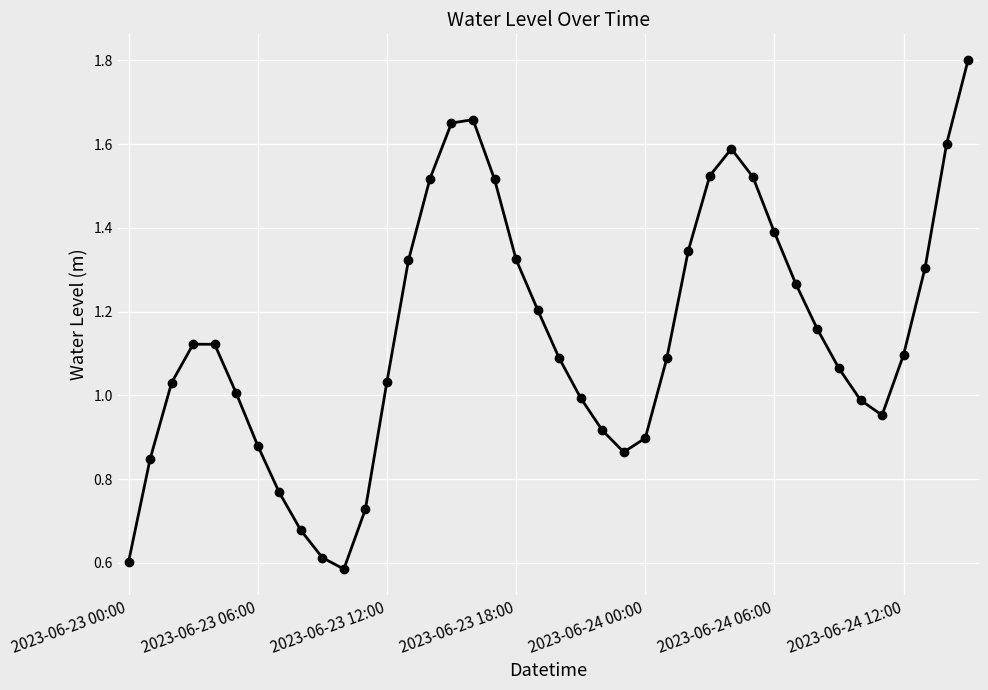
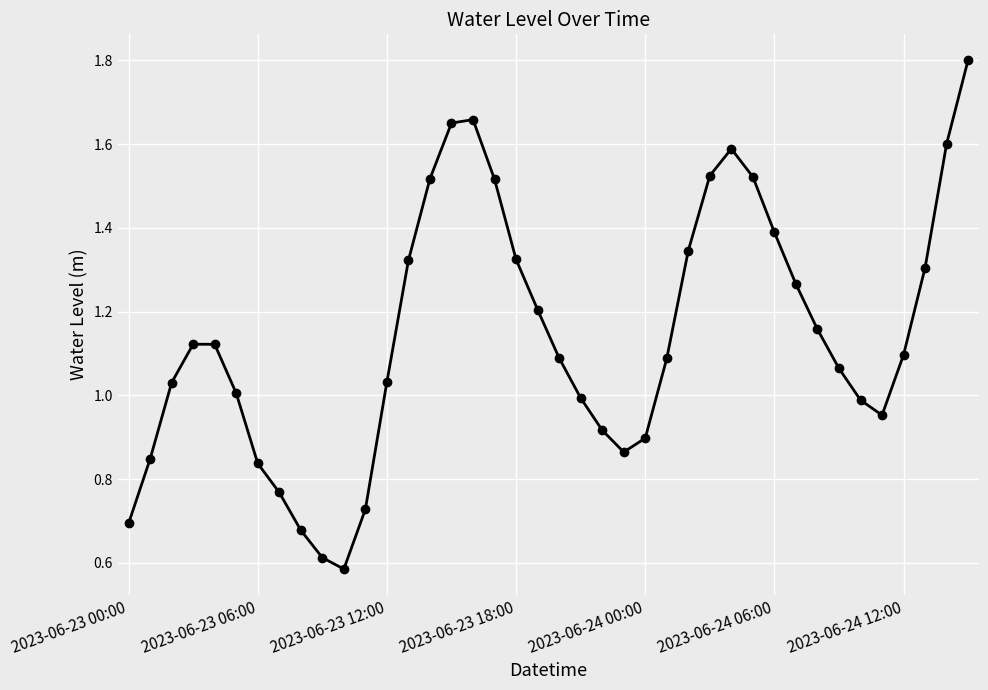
  {
-   "2023-06-23 00:00": 0.60,
-   "2023-06-23 06:00": 0.88,
+   "2023-06-23 00:00": 0.69,
+   "2023-06-23 06:00": 0.84,
    "2023-06-23 12:00": 1.03,
    "2023-06-23 18:00": 1.32,
    "2023-06-24 00:00": 0.90,
    "2023-06-24 06:00": 1.39,
    "2023-06-24 12:00": 1.10
  }
